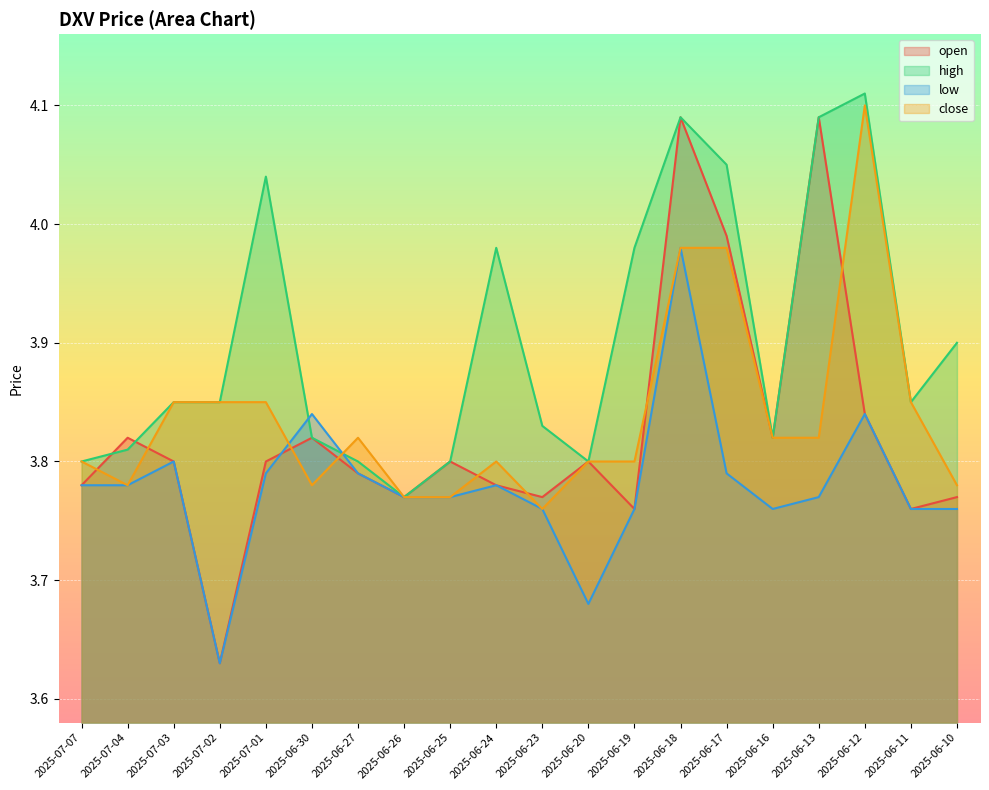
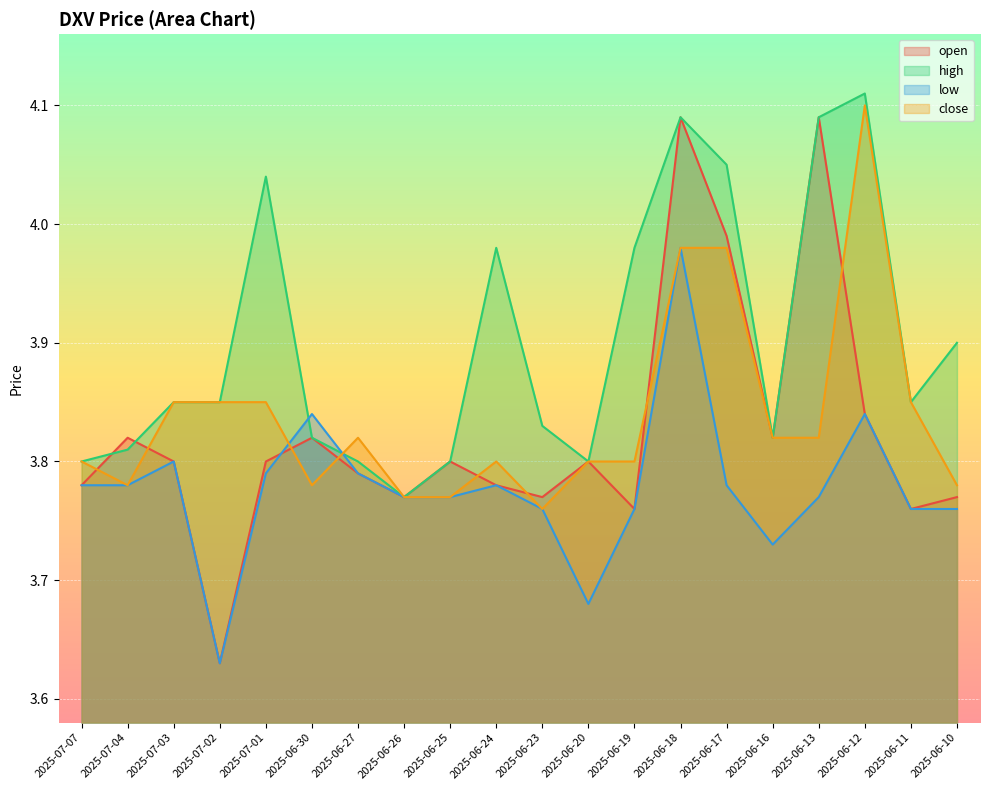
  {
    "high": {
      "2025-07-04": 3.81,
      "2025-07-01": 4.04,
      "2025-06-27": 3.80,
      "2025-06-24": 3.98,
      "2025-06-23": 3.83,
      "2025-06-19": 3.98,
      "2025-06-17": 4.05,
      "2025-06-12": 4.11,
      "2025-06-10": 3.90
    },
    "low": {
      "2025-07-01": 3.79,
      "2025-06-30": 3.84,
      "2025-06-20": 3.68,
-     "2025-06-17": 3.79,
-     "2025-06-16": 3.76,
+     "2025-06-17": 3.78,
+     "2025-06-16": 3.73,
      "2025-06-13": 3.77,
      "2025-06-10": 3.76
    }
  }
